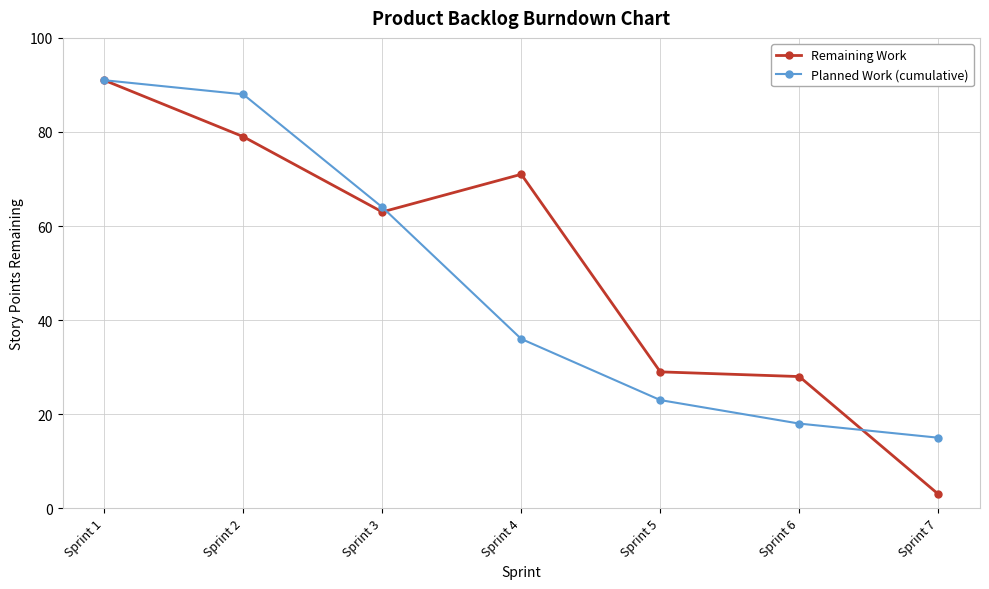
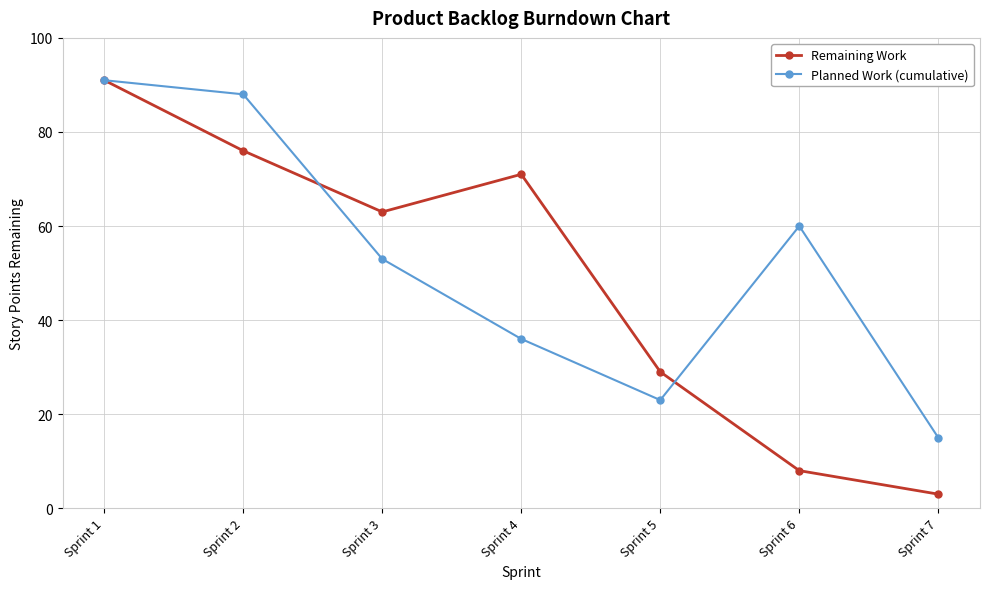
  {
    "Remaining Work": {
-     "Sprint 2": 79,
+     "Sprint 2": 76,
      "Sprint 3": 63,
      "Sprint 4": 71,
      "Sprint 5": 29,
-     "Sprint 6": 28,
+     "Sprint 6": 8,
      "Sprint 7": 3
    },
    "Planned Work (cumulative)": {
      "Sprint 2": 88,
-     "Sprint 3": 64,
+     "Sprint 3": 53,
      "Sprint 4": 36,
      "Sprint 5": 23,
-     "Sprint 6": 18,
+     "Sprint 6": 60,
      "Sprint 7": 15
    }
  }
